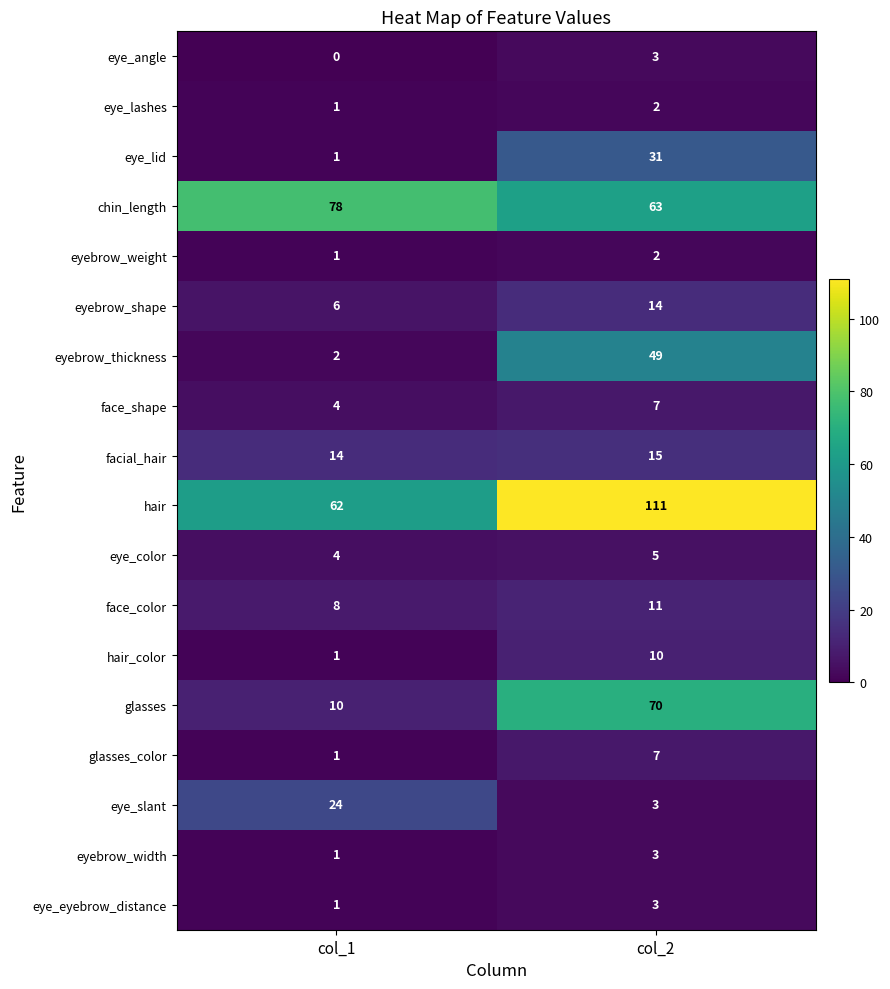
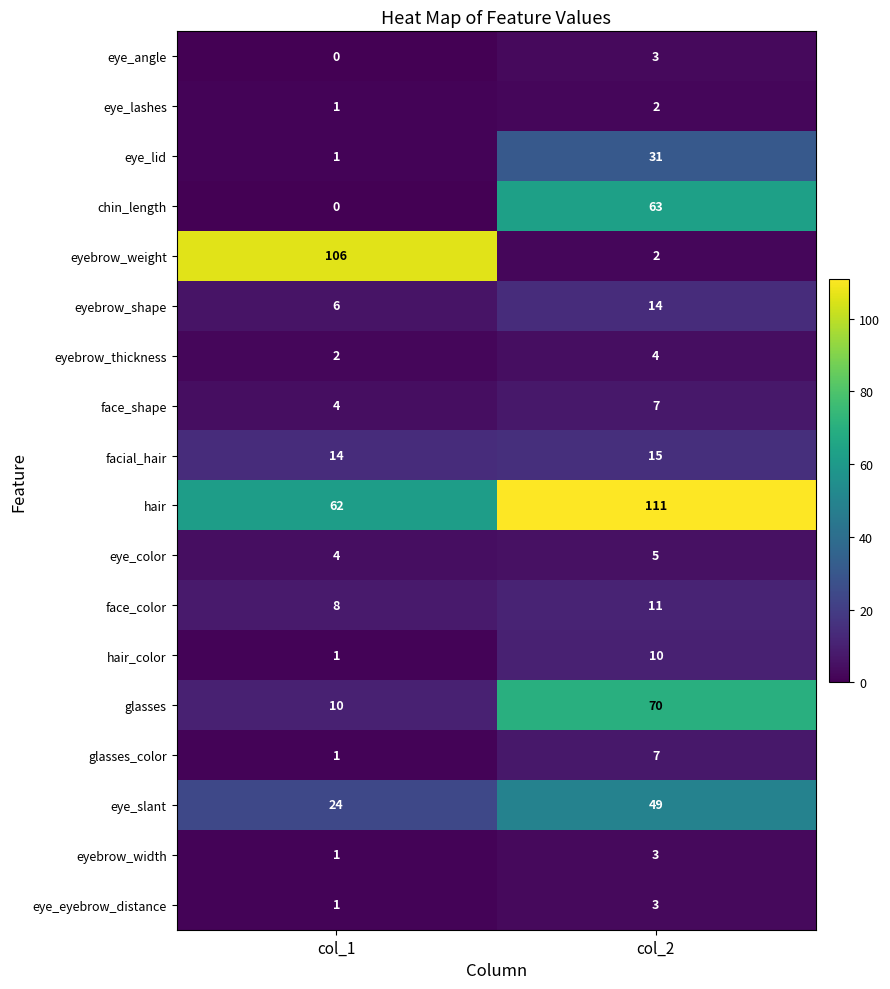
  {
    "eye_angle": {
      "col_1": 0,
      "col_2": 3
    },
    "eye_lashes": {
      "col_1": 1,
      "col_2": 2
    },
    "eye_lid": {
      "col_1": 1,
      "col_2": 31
    },
    "chin_length": {
-     "col_1": 78,
+     "col_1": 0,
      "col_2": 63
    },
    "eyebrow_weight": {
-     "col_1": 1,
+     "col_1": 106,
      "col_2": 2
    },
    "eyebrow_shape": {
      "col_1": 6,
      "col_2": 14
    },
    "eyebrow_thickness": {
      "col_1": 2,
-     "col_2": 49
+     "col_2": 4
    },
    "face_shape": {
      "col_1": 4,
      "col_2": 7
    },
    "facial_hair": {
      "col_1": 14,
      "col_2": 15
    },
    "hair": {
      "col_1": 62,
      "col_2": 111
    },
    "eye_color": {
      "col_1": 4,
      "col_2": 5
    },
    "face_color": {
      "col_1": 8,
      "col_2": 11
    },
    "hair_color": {
      "col_1": 1,
      "col_2": 10
    },
    "glasses": {
      "col_1": 10,
      "col_2": 70
    },
    "glasses_color": {
      "col_1": 1,
      "col_2": 7
    },
    "eye_slant": {
      "col_1": 24,
-     "col_2": 3
+     "col_2": 49
    },
    "eyebrow_width": {
      "col_1": 1,
      "col_2": 3
    },
    "eye_eyebrow_distance": {
      "col_1": 1,
      "col_2": 3
    }
  }
